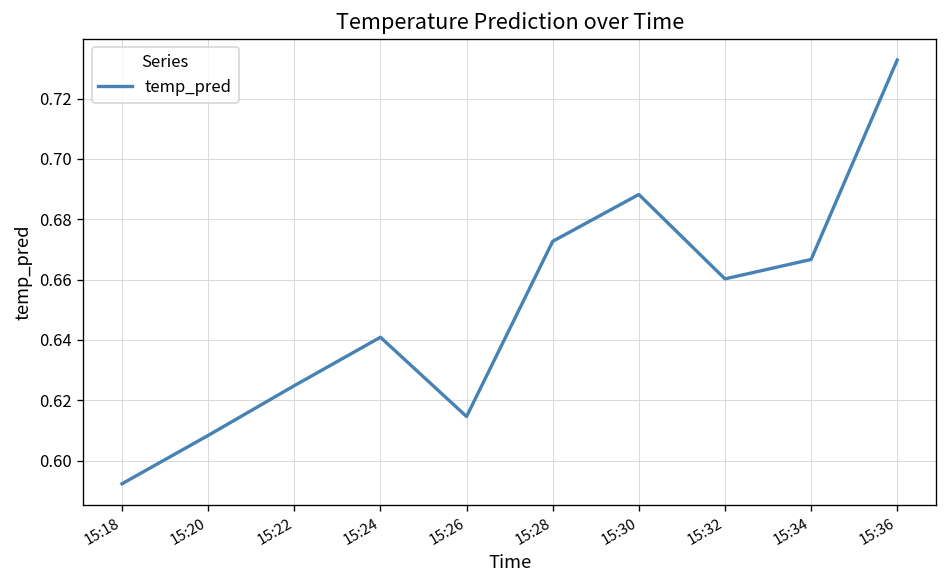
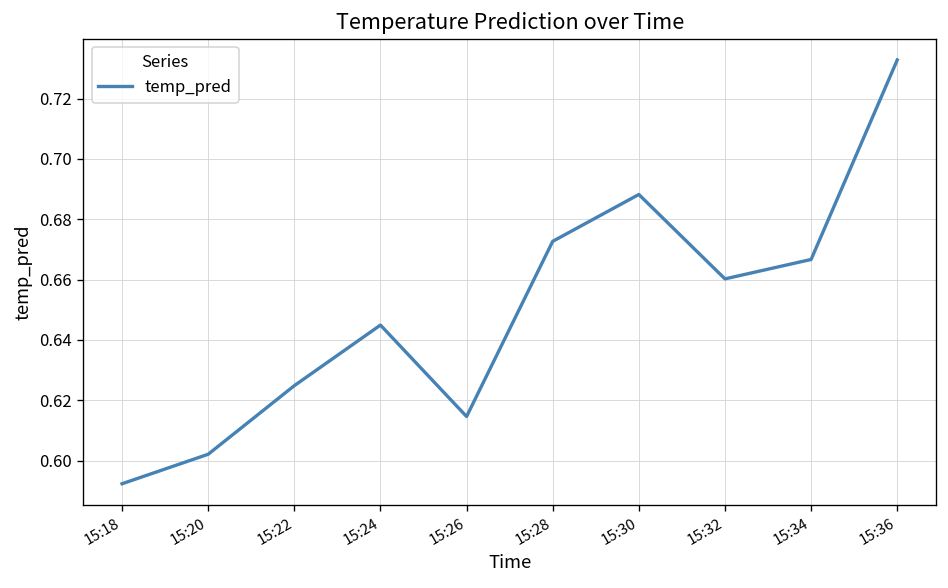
  {
    "15:18": 0.592,
-   "15:20": 0.608,
+   "15:20": 0.602,
    "15:22": 0.625,
-   "15:24": 0.641,
+   "15:24": 0.645,
    "15:26": 0.615,
    "15:28": 0.673,
    "15:30": 0.688,
    "15:32": 0.660,
    "15:34": 0.667,
    "15:36": 0.733
  }
